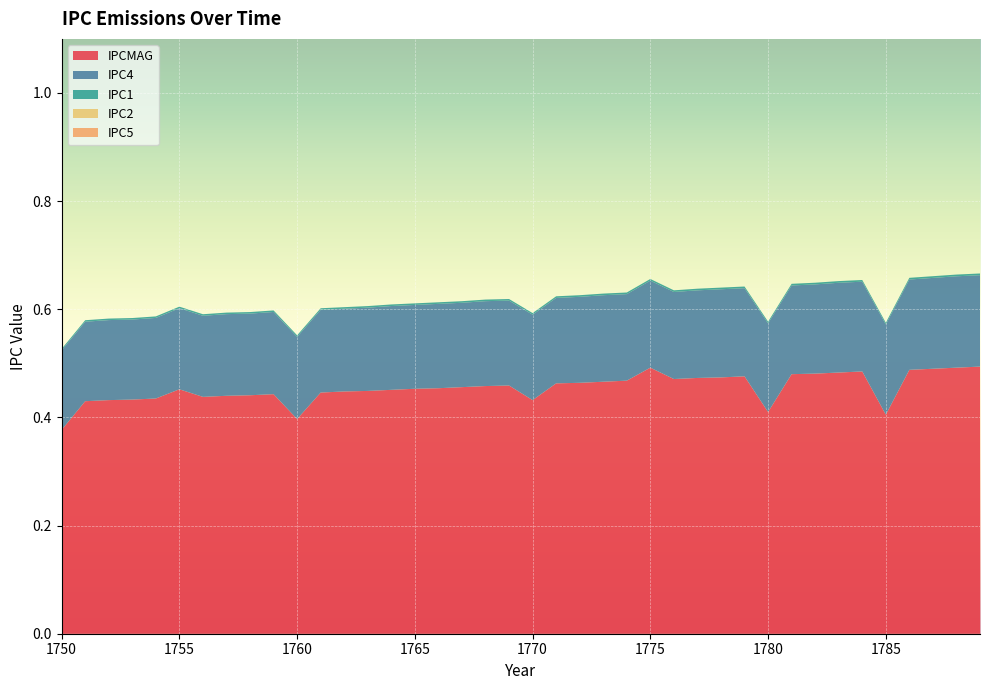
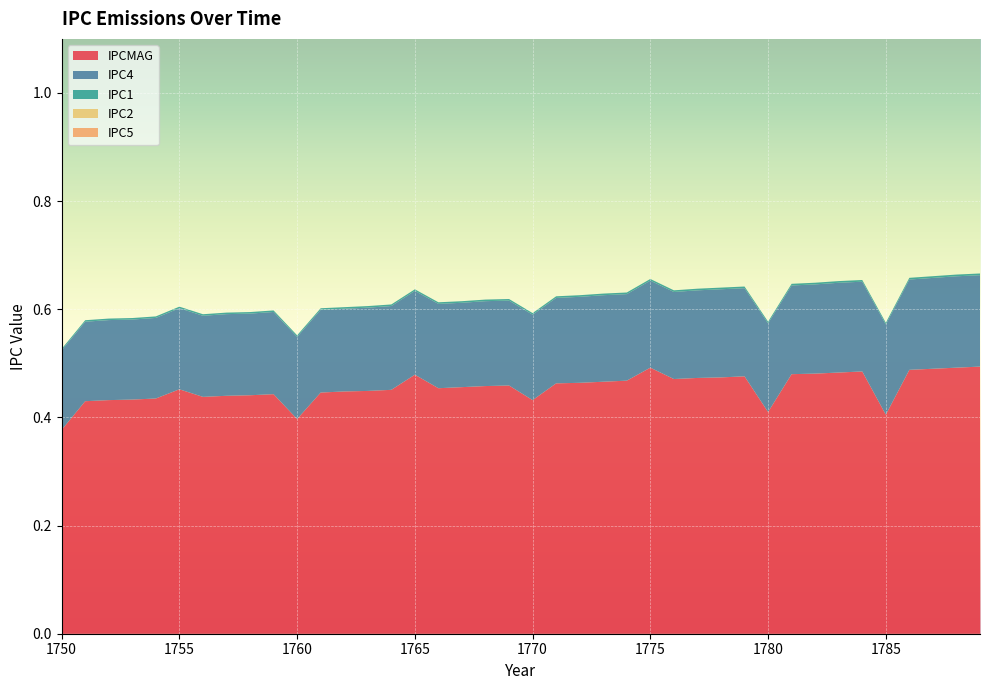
  {
    "IPCMAG": {
      "1750": 0.38,
      "1755": 0.45,
      "1760": 0.40,
-     "1765": 0.45,
+     "1765": 0.48,
      "1770": 0.43,
      "1775": 0.49,
      "1780": 0.41,
      "1785": 0.41
    }
  }
